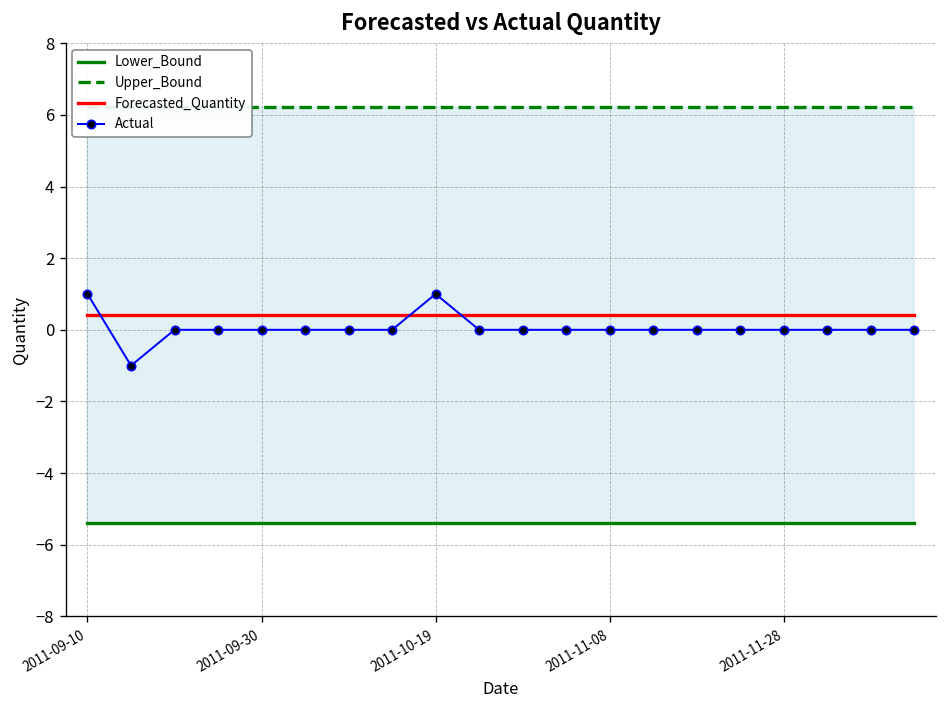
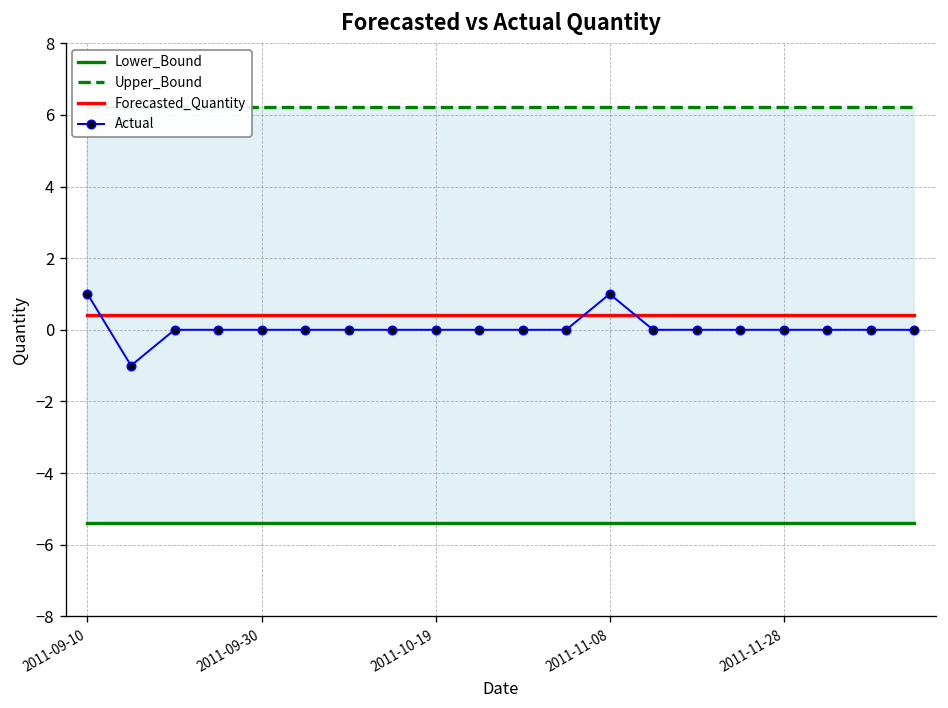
  {
    "Forecasted_Quantity": {
      "2011-09-10": 0.4,
      "2011-09-30": 0.4,
      "2011-10-19": 0.4,
      "2011-11-08": 0.4,
      "2011-11-28": 0.4
    },
    "Actual": {
      "2011-09-10": 1,
      "2011-09-30": 0,
-     "2011-10-19": 1,
-     "2011-11-08": 0,
+     "2011-10-19": 0,
+     "2011-11-08": 1,
      "2011-11-28": 0
    }
  }
